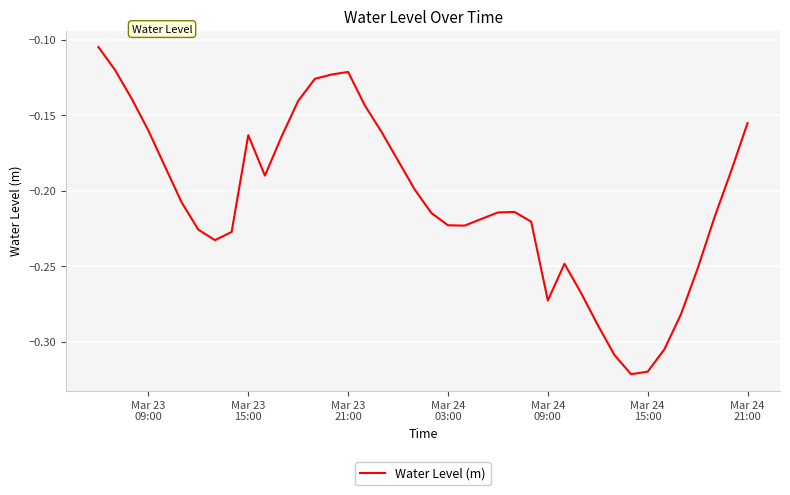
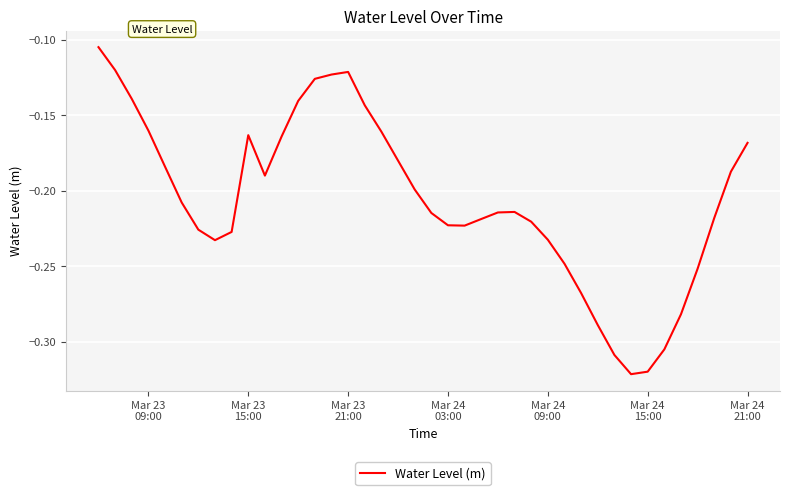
  {
    "Mar 23 09:00": -0.160,
    "Mar 23 15:00": -0.163,
    "Mar 23 21:00": -0.121,
    "Mar 24 03:00": -0.223,
-   "Mar 24 09:00": -0.273,
+   "Mar 24 09:00": -0.232,
    "Mar 24 15:00": -0.320,
-   "Mar 24 21:00": -0.155
+   "Mar 24 21:00": -0.168
  }
